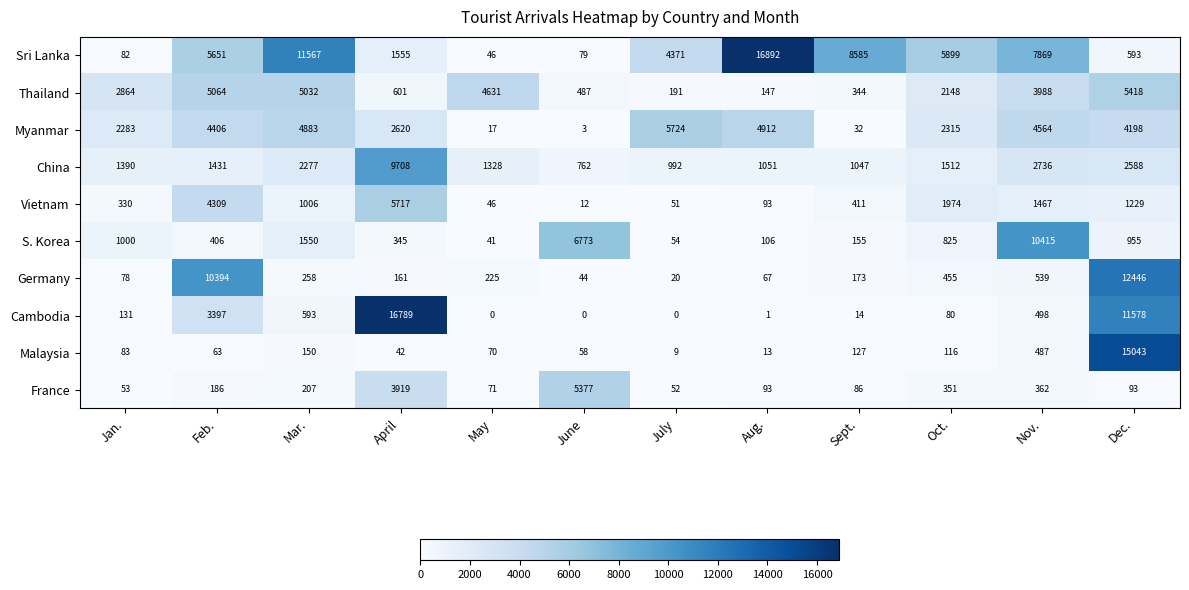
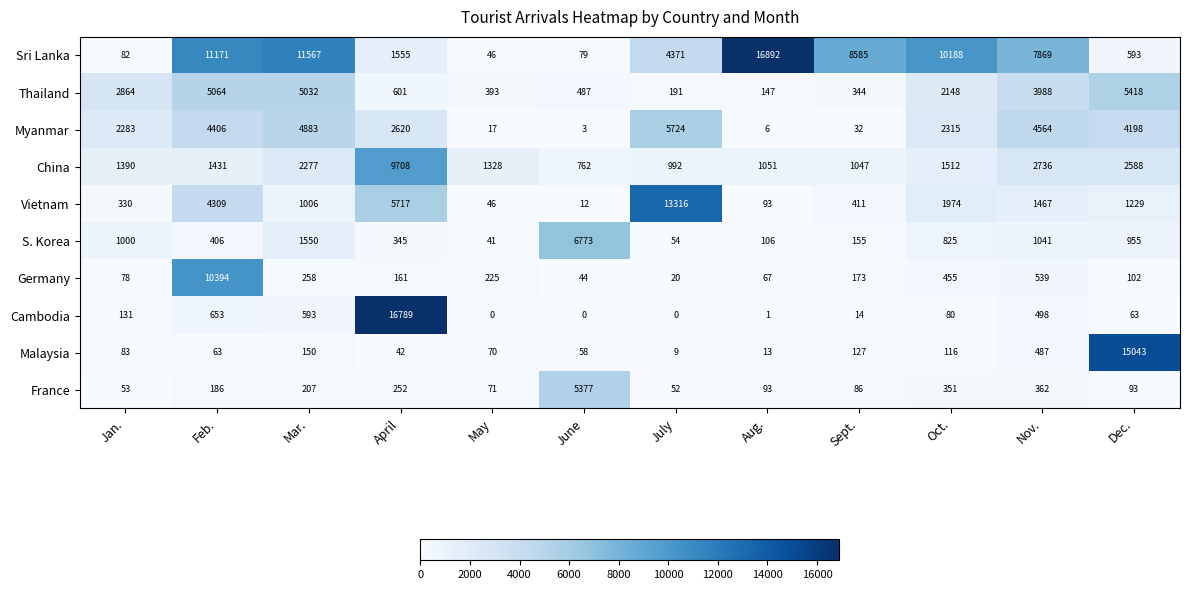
  {
    "Sri Lanka": {
      "Jan.": 82,
-     "Feb.": 5651,
+     "Feb.": 11171,
      "Mar.": 11567,
      "April": 1555,
      "May": 46,
      "June": 79,
      "July": 4371,
      "Aug.": 16892,
      "Sept.": 8585,
-     "Oct.": 5899,
+     "Oct.": 10188,
      "Nov.": 7869,
      "Dec.": 593
    },
    "Thailand": {
      "Jan.": 2864,
      "Feb.": 5064,
      "Mar.": 5032,
      "April": 601,
-     "May": 4631,
+     "May": 393,
      "June": 487,
      "July": 191,
      "Aug.": 147,
      "Sept.": 344,
      "Oct.": 2148,
      "Nov.": 3988,
      "Dec.": 5418
    },
    "Myanmar": {
      "Jan.": 2283,
      "Feb.": 4406,
      "Mar.": 4883,
      "April": 2620,
      "May": 17,
      "June": 3,
      "July": 5724,
-     "Aug.": 4912,
+     "Aug.": 6,
      "Sept.": 32,
      "Oct.": 2315,
      "Nov.": 4564,
      "Dec.": 4198
    },
    "China": {
      "Jan.": 1390,
      "Feb.": 1431,
      "Mar.": 2277,
      "April": 9708,
      "May": 1328,
      "June": 762,
      "July": 992,
      "Aug.": 1051,
      "Sept.": 1047,
      "Oct.": 1512,
      "Nov.": 2736,
      "Dec.": 2588
    },
    "Vietnam": {
      "Jan.": 330,
      "Feb.": 4309,
      "Mar.": 1006,
      "April": 5717,
      "May": 46,
      "June": 12,
-     "July": 51,
+     "July": 13316,
      "Aug.": 93,
      "Sept.": 411,
      "Oct.": 1974,
      "Nov.": 1467,
      "Dec.": 1229
    },
    "S. Korea": {
      "Jan.": 1000,
      "Feb.": 406,
      "Mar.": 1550,
      "April": 345,
      "May": 41,
      "June": 6773,
      "July": 54,
      "Aug.": 106,
      "Sept.": 155,
      "Oct.": 825,
-     "Nov.": 10415,
+     "Nov.": 1041,
      "Dec.": 955
    },
    "Germany": {
      "Jan.": 78,
      "Feb.": 10394,
      "Mar.": 258,
      "April": 161,
      "May": 225,
      "June": 44,
      "July": 20,
      "Aug.": 67,
      "Sept.": 173,
      "Oct.": 455,
      "Nov.": 539,
-     "Dec.": 12446
+     "Dec.": 102
    },
    "Cambodia": {
      "Jan.": 131,
-     "Feb.": 3397,
+     "Feb.": 653,
      "Mar.": 593,
      "April": 16789,
      "May": 0,
      "June": 0,
      "July": 0,
      "Aug.": 1,
      "Sept.": 14,
      "Oct.": 80,
      "Nov.": 498,
-     "Dec.": 11578
+     "Dec.": 63
    },
    "Malaysia": {
      "Jan.": 83,
      "Feb.": 63,
      "Mar.": 150,
      "April": 42,
      "May": 70,
      "June": 58,
      "July": 9,
      "Aug.": 13,
      "Sept.": 127,
      "Oct.": 116,
      "Nov.": 487,
      "Dec.": 15043
    },
    "France": {
      "Jan.": 53,
      "Feb.": 186,
      "Mar.": 207,
-     "April": 3919,
+     "April": 252,
      "May": 71,
      "June": 5377,
      "July": 52,
      "Aug.": 93,
      "Sept.": 86,
      "Oct.": 351,
      "Nov.": 362,
      "Dec.": 93
    }
  }
